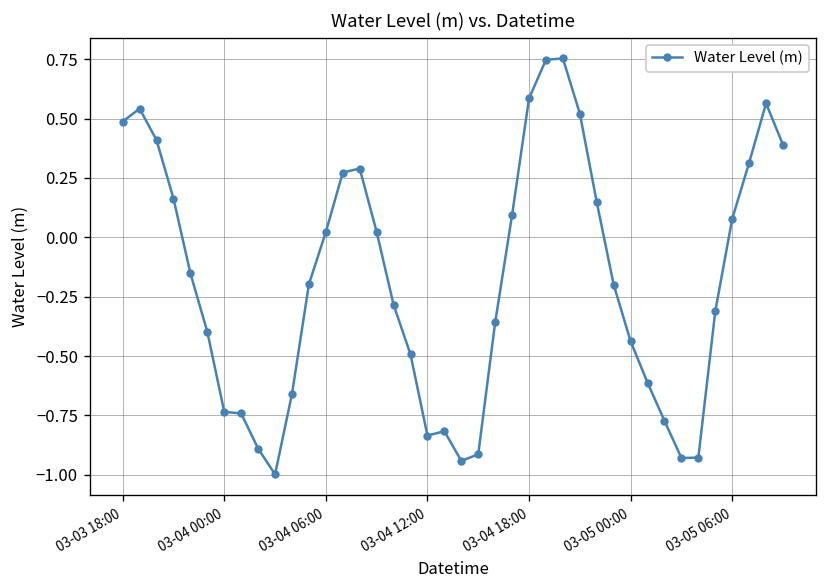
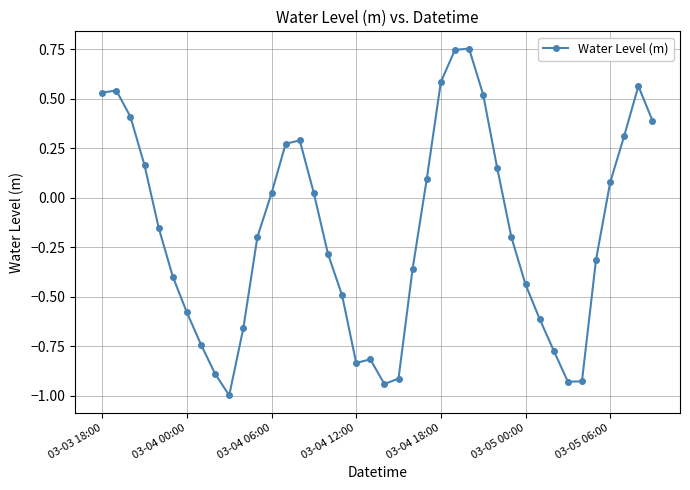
  {
-   "03-03 18:00": 0.49,
-   "03-04 00:00": -0.73,
+   "03-03 18:00": 0.53,
+   "03-04 00:00": -0.58,
    "03-04 06:00": 0.02,
    "03-04 12:00": -0.83,
    "03-04 18:00": 0.58,
    "03-05 00:00": -0.44,
    "03-05 06:00": 0.08
  }
